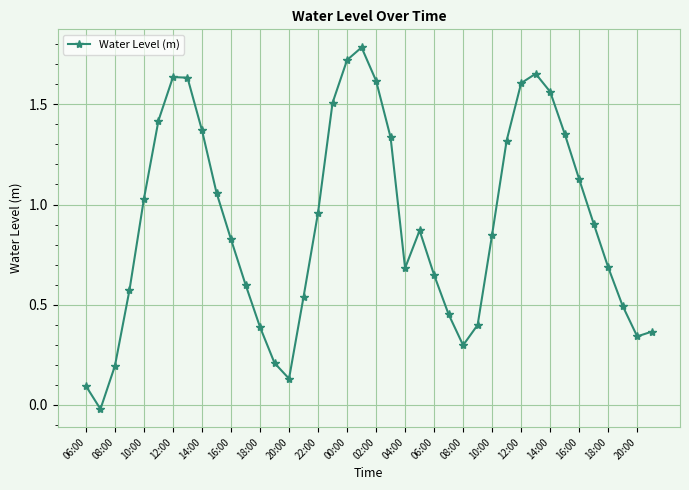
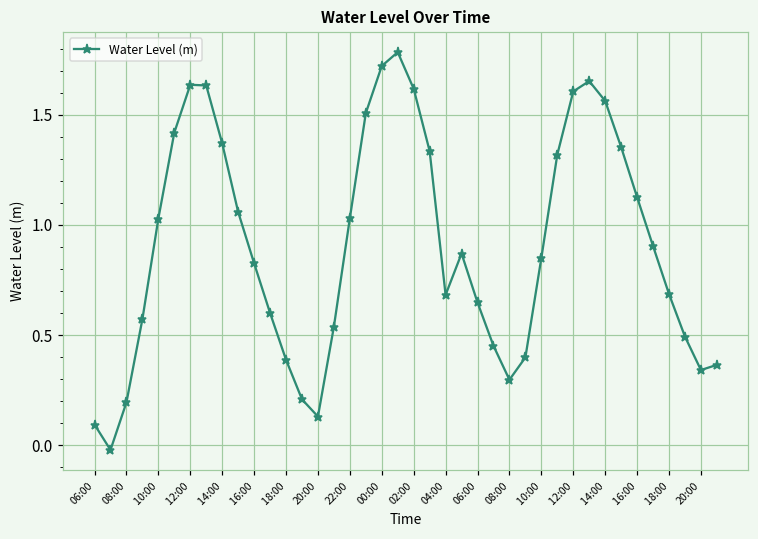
  {
-   "22:00": 0.96,
+   "22:00": 1.03,
    "00:00": 1.72,
    "02:00": 1.62,
    "04:00": 0.68
  }
